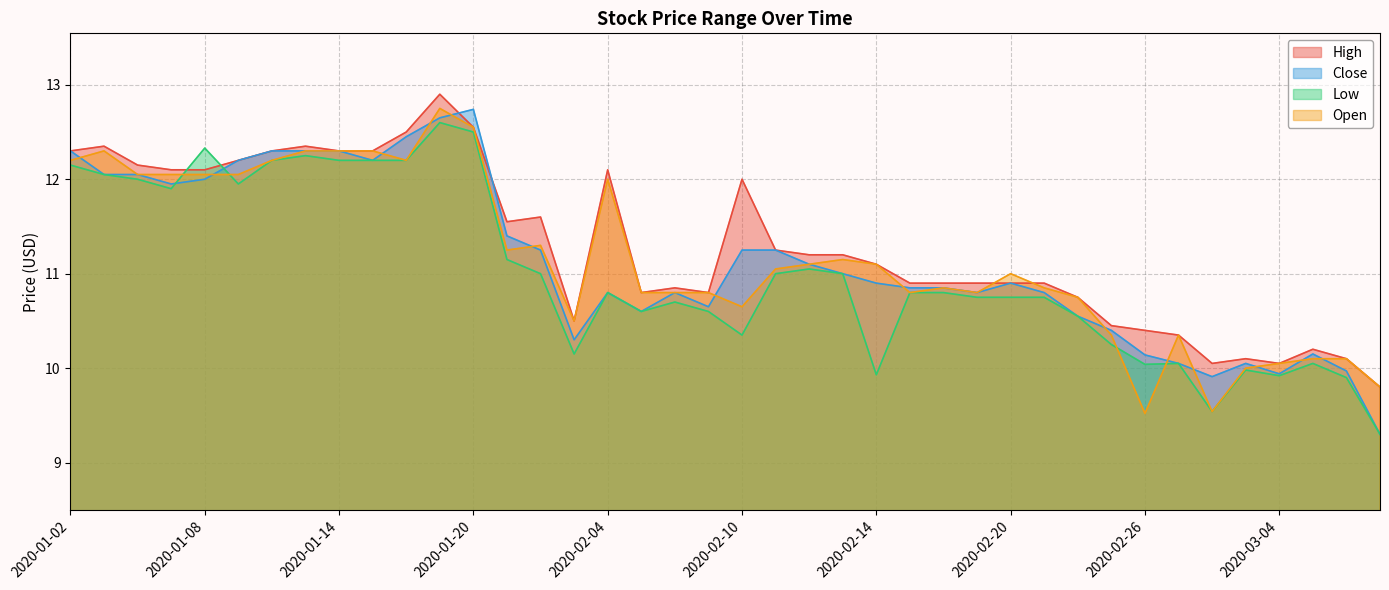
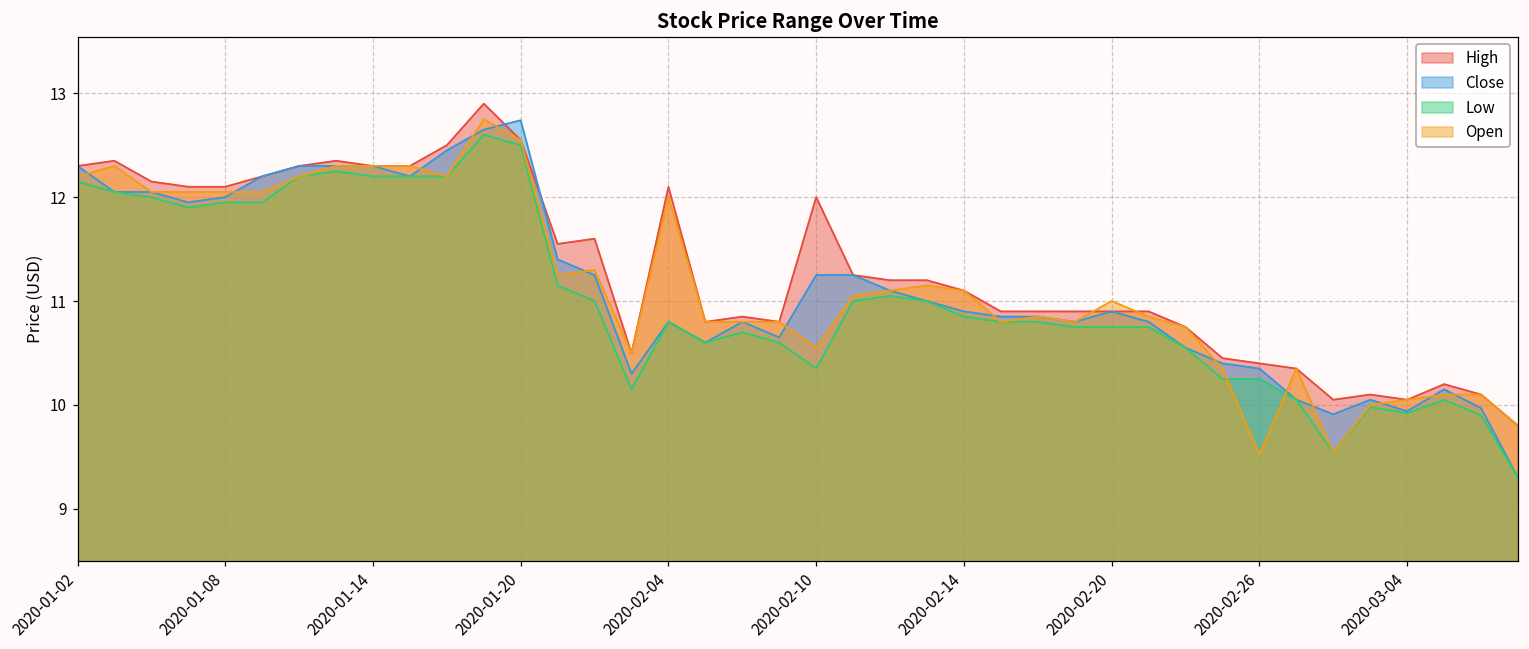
  {
    "High": {
      "2020-01-08": 12.1,
      "2020-02-04": 12.1,
      "2020-02-10": 12.0,
      "2020-02-26": 10.4
    },
    "Close": {
      "2020-01-08": 12.0,
      "2020-01-20": 12.7,
      "2020-02-10": 11.3,
      "2020-02-14": 10.9,
-     "2020-02-26": 10.1
+     "2020-02-26": 10.4
    },
    "Low": {
      "2020-01-02": 12.2,
-     "2020-01-08": 12.3,
+     "2020-01-08": 12.0,
      "2020-01-14": 12.2,
      "2020-01-20": 12.5,
      "2020-02-10": 10.4,
-     "2020-02-14": 9.9,
+     "2020-02-14": 10.9,
      "2020-02-20": 10.8,
-     "2020-02-26": 10.0
+     "2020-02-26": 10.3
    },
    "Open": {
      "2020-01-02": 12.2,
      "2020-01-08": 12.1,
      "2020-02-04": 12.0,
-     "2020-02-10": 10.7,
+     "2020-02-10": 10.6,
      "2020-02-20": 11.0,
      "2020-02-26": 9.5
    }
  }
